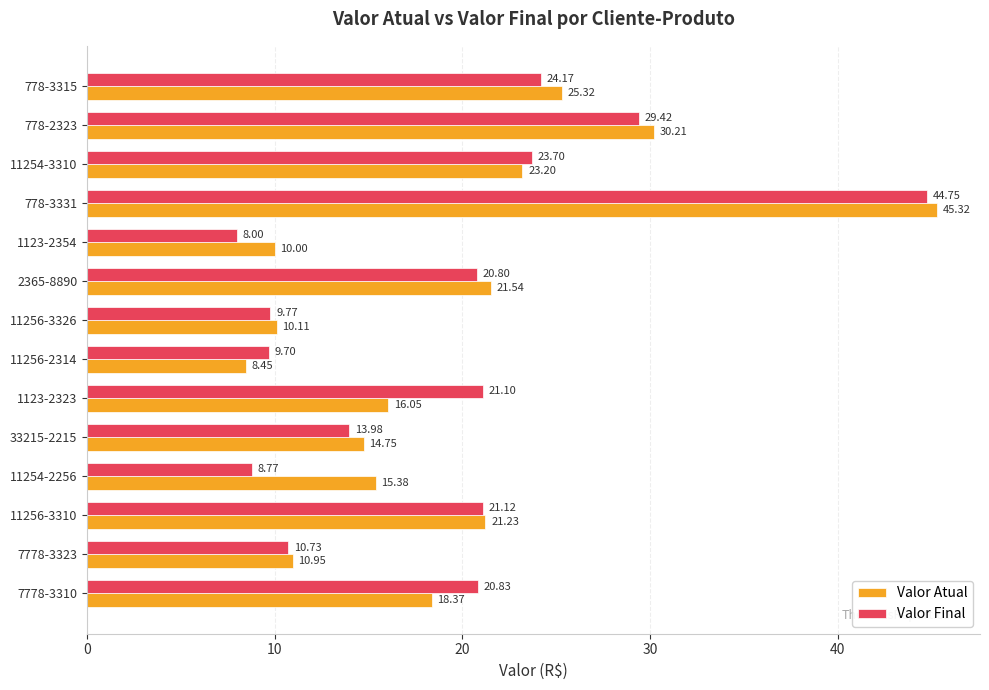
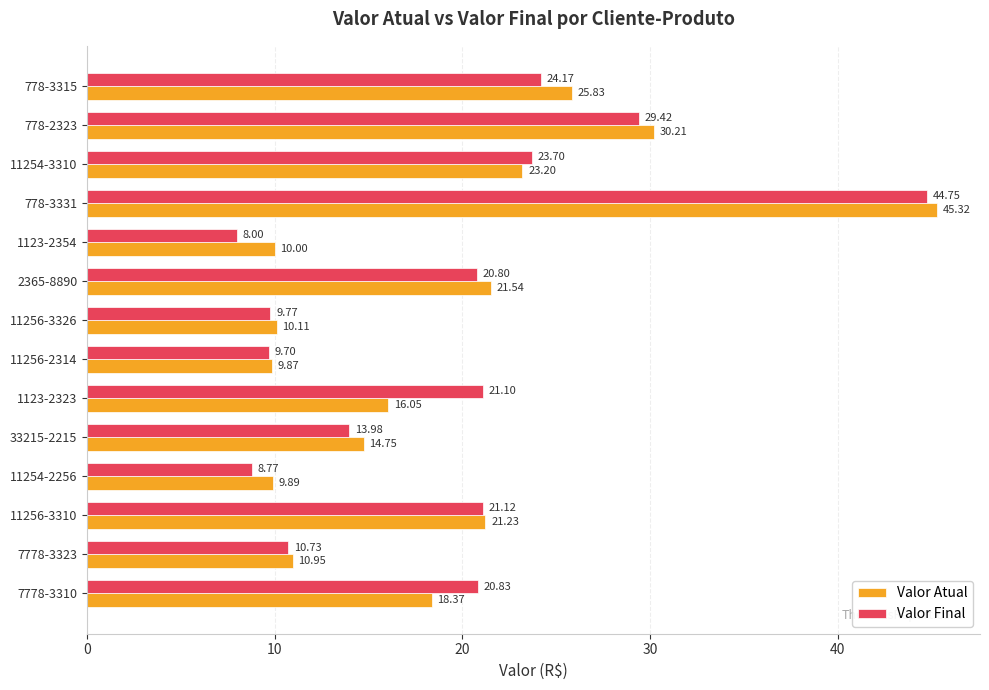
  {
    "Valor Atual": {
-     "778-3315": 25.32,
+     "778-3315": 25.83,
      "778-2323": 30.21,
      "11254-3310": 23.20,
      "778-3331": 45.32,
      "1123-2354": 10.00,
      "2365-8890": 21.54,
      "11256-3326": 10.11,
-     "11256-2314": 8.45,
+     "11256-2314": 9.87,
      "1123-2323": 16.05,
      "33215-2215": 14.75,
-     "11254-2256": 15.38,
+     "11254-2256": 9.89,
      "11256-3310": 21.23,
      "7778-3323": 10.95,
      "7778-3310": 18.37
    },
    "Valor Final": {
      "778-3315": 24.17,
      "778-2323": 29.42,
      "11254-3310": 23.70,
      "778-3331": 44.75,
      "1123-2354": 8.00,
      "2365-8890": 20.80,
      "11256-3326": 9.77,
      "11256-2314": 9.70,
      "1123-2323": 21.10,
      "33215-2215": 13.98,
      "11254-2256": 8.77,
      "11256-3310": 21.12,
      "7778-3323": 10.73,
      "7778-3310": 20.83
    }
  }
